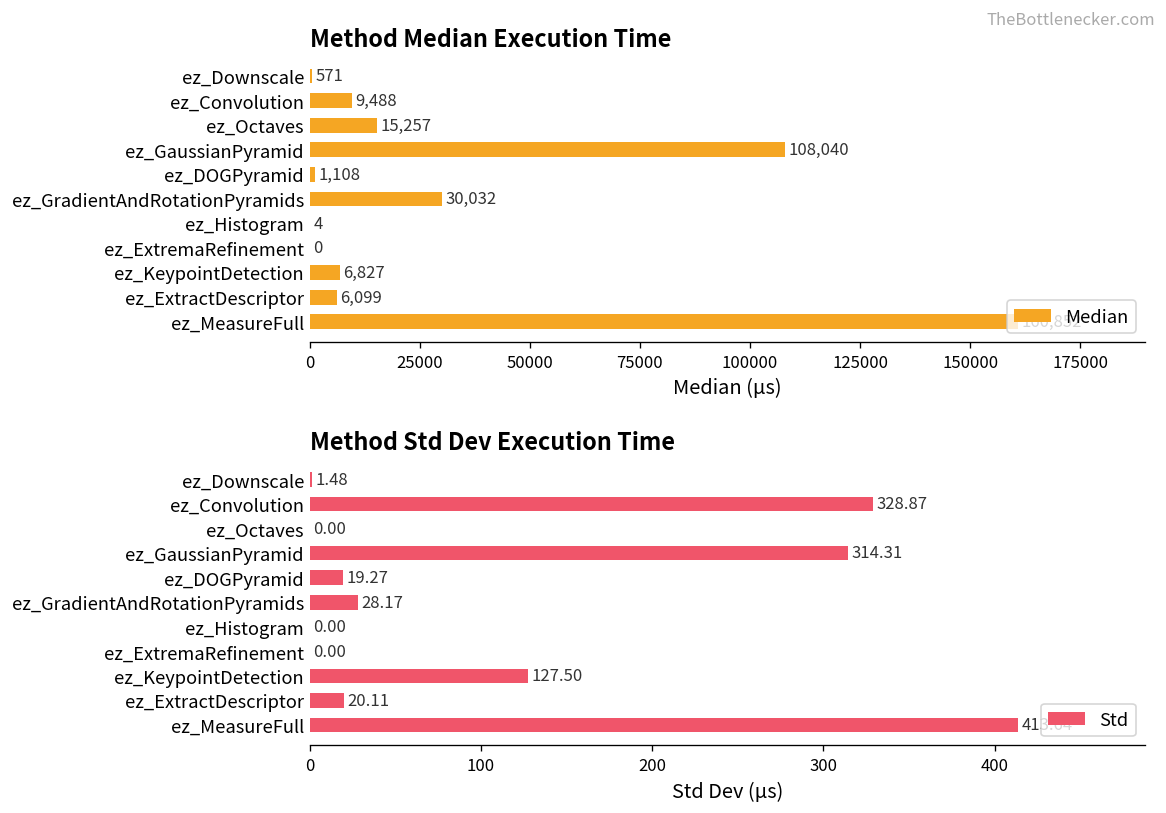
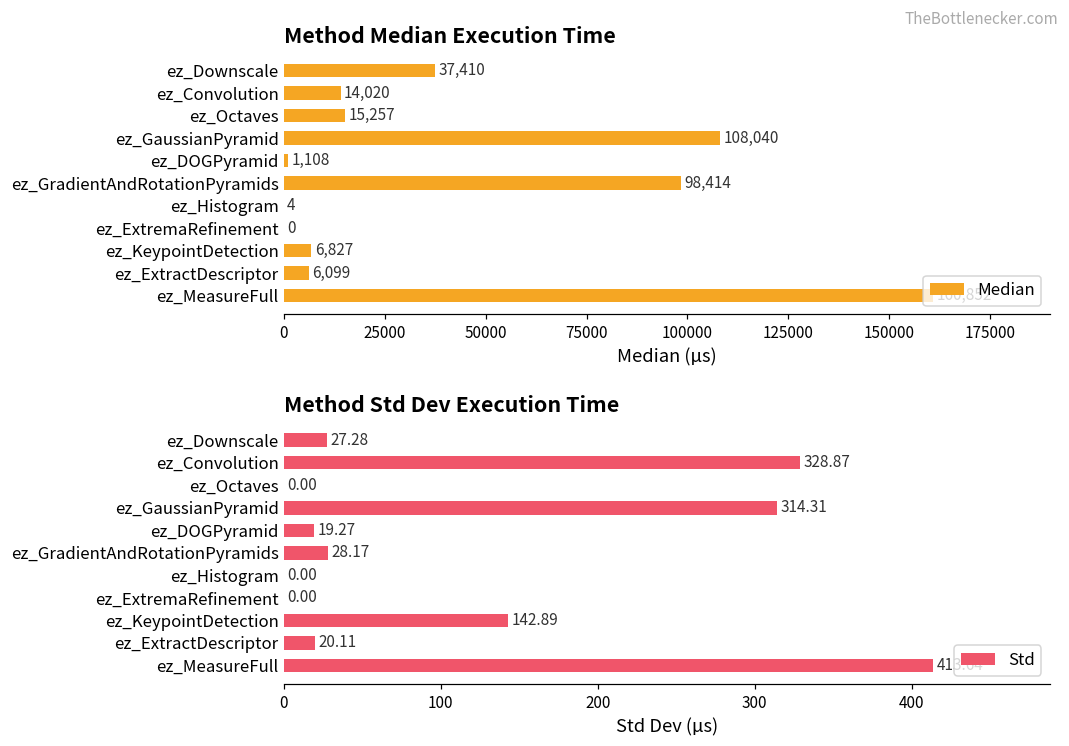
  {
    "Method Median Execution Time": {
-     "ez_Downscale": "571",
-     "ez_Convolution": "9,488",
+     "ez_Downscale": "37,410",
+     "ez_Convolution": "14,020",
      "ez_Octaves": "15,257",
      "ez_GaussianPyramid": "108,040",
      "ez_DOGPyramid": "1,108",
-     "ez_GradientAndRotationPyramids": "30,032",
+     "ez_GradientAndRotationPyramids": "98,414",
      "ez_Histogram": "4",
      "ez_ExtremaRefinement": "0",
      "ez_KeypointDetection": "6,827",
      "ez_ExtractDescriptor": "6,099"
    },
    "Method Std Dev Execution Time": {
-     "ez_Downscale": "1.48",
+     "ez_Downscale": "27.28",
      "ez_Convolution": "328.87",
      "ez_Octaves": "0.00",
      "ez_GaussianPyramid": "314.31",
      "ez_DOGPyramid": "19.27",
      "ez_GradientAndRotationPyramids": "28.17",
      "ez_Histogram": "0.00",
      "ez_ExtremaRefinement": "0.00",
-     "ez_KeypointDetection": "127.50",
+     "ez_KeypointDetection": "142.89",
      "ez_ExtractDescriptor": "20.11"
    }
  }
